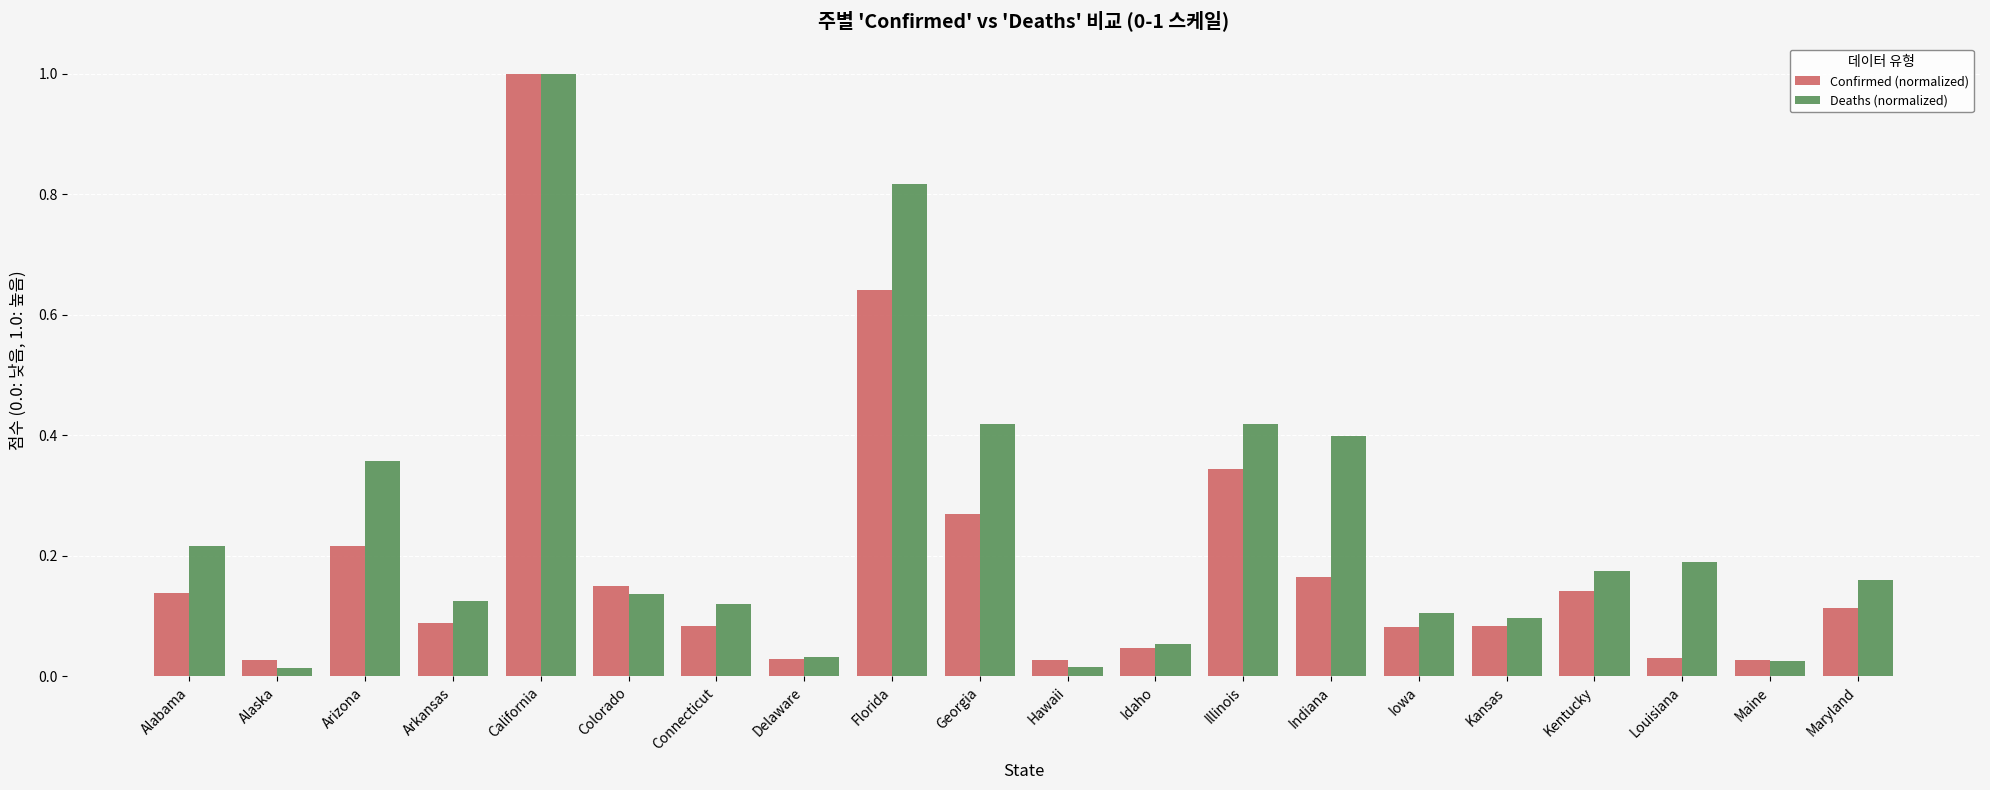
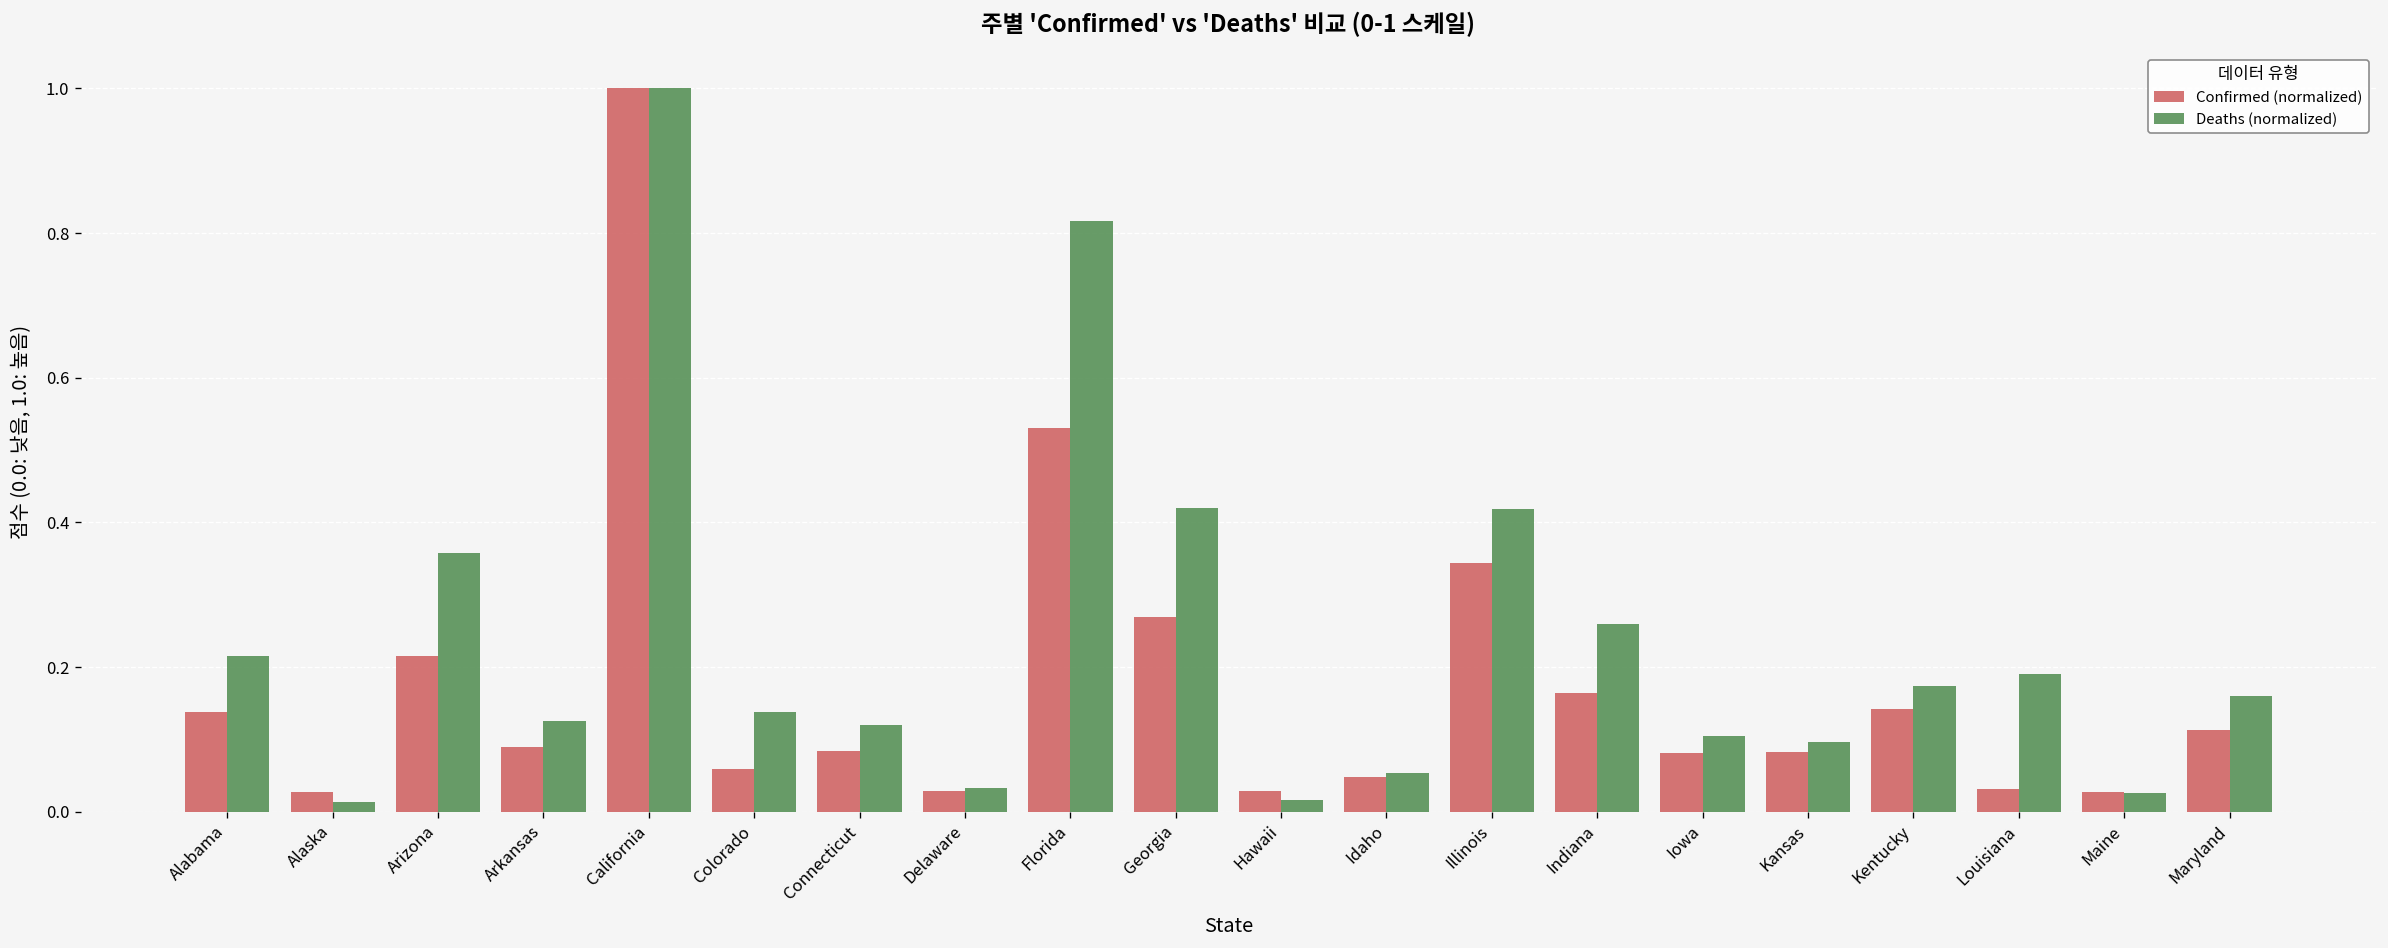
  {
    "Confirmed (normalized)": {
      "Alabama": 0.14,
      "Alaska": 0.03,
      "Arizona": 0.22,
      "Arkansas": 0.09,
      "California": 1.00,
-     "Colorado": 0.15,
+     "Colorado": 0.06,
      "Connecticut": 0.08,
      "Delaware": 0.03,
-     "Florida": 0.64,
+     "Florida": 0.53,
      "Georgia": 0.27,
      "Hawaii": 0.03,
      "Idaho": 0.05,
      "Illinois": 0.34,
      "Indiana": 0.16,
      "Iowa": 0.08,
      "Kansas": 0.08,
      "Kentucky": 0.14,
      "Louisiana": 0.03,
      "Maine": 0.03,
      "Maryland": 0.11
    },
    "Deaths (normalized)": {
      "Alabama": 0.22,
      "Alaska": 0.01,
      "Arizona": 0.36,
      "Arkansas": 0.13,
      "California": 1.00,
      "Colorado": 0.14,
      "Connecticut": 0.12,
      "Delaware": 0.03,
      "Florida": 0.82,
      "Georgia": 0.42,
      "Hawaii": 0.02,
      "Idaho": 0.05,
      "Illinois": 0.42,
-     "Indiana": 0.40,
+     "Indiana": 0.26,
      "Iowa": 0.11,
      "Kansas": 0.10,
      "Kentucky": 0.17,
      "Louisiana": 0.19,
      "Maine": 0.03,
      "Maryland": 0.16
    }
  }
